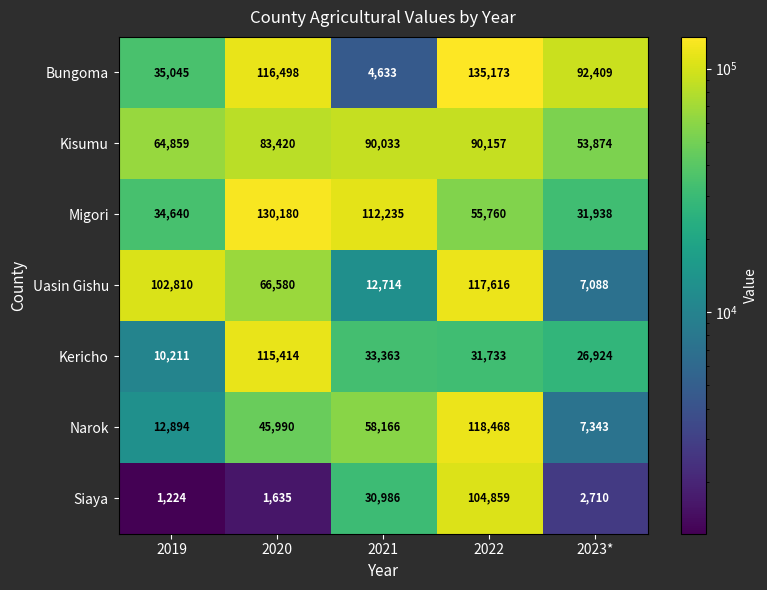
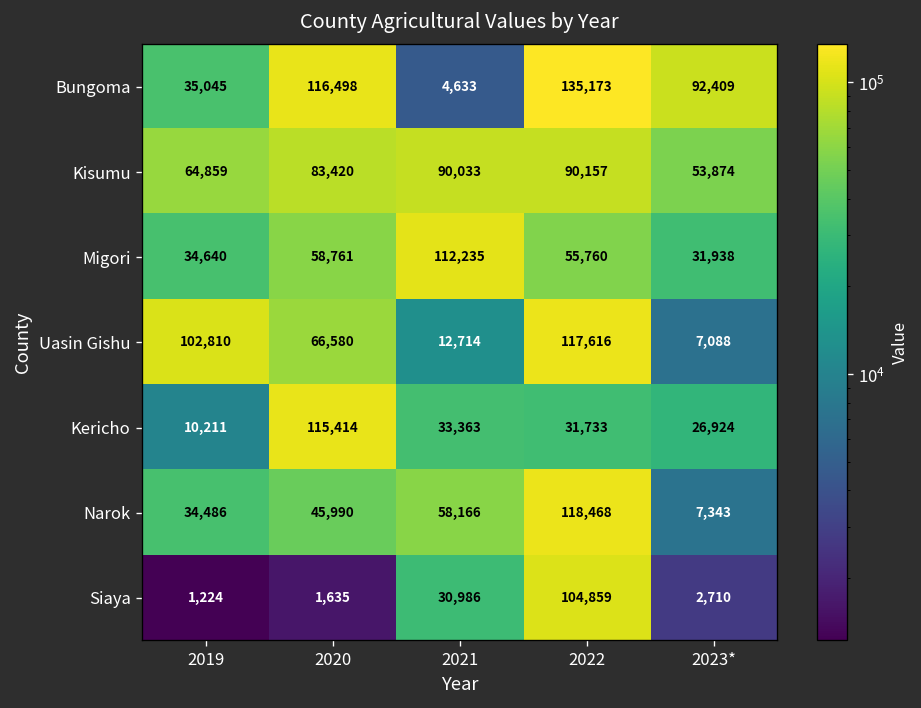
  {
    "Bungoma": {
      "2019": "35,045",
      "2020": "116,498",
      "2021": "4,633",
      "2022": "135,173",
      "2023*": "92,409"
    },
    "Kisumu": {
      "2019": "64,859",
      "2020": "83,420",
      "2021": "90,033",
      "2022": "90,157",
      "2023*": "53,874"
    },
    "Migori": {
      "2019": "34,640",
-     "2020": "130,180",
+     "2020": "58,761",
      "2021": "112,235",
      "2022": "55,760",
      "2023*": "31,938"
    },
    "Uasin Gishu": {
      "2019": "102,810",
      "2020": "66,580",
      "2021": "12,714",
      "2022": "117,616",
      "2023*": "7,088"
    },
    "Kericho": {
      "2019": "10,211",
      "2020": "115,414",
      "2021": "33,363",
      "2022": "31,733",
      "2023*": "26,924"
    },
    "Narok": {
-     "2019": "12,894",
+     "2019": "34,486",
      "2020": "45,990",
      "2021": "58,166",
      "2022": "118,468",
      "2023*": "7,343"
    },
    "Siaya": {
      "2019": "1,224",
      "2020": "1,635",
      "2021": "30,986",
      "2022": "104,859",
      "2023*": "2,710"
    }
  }
